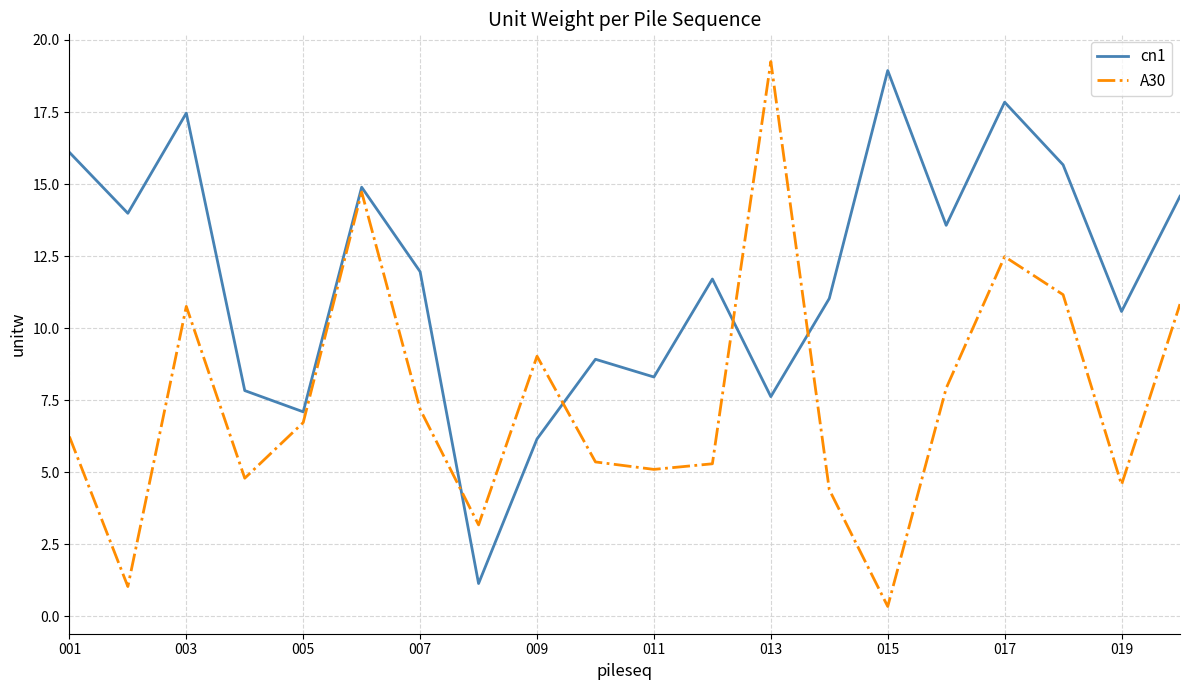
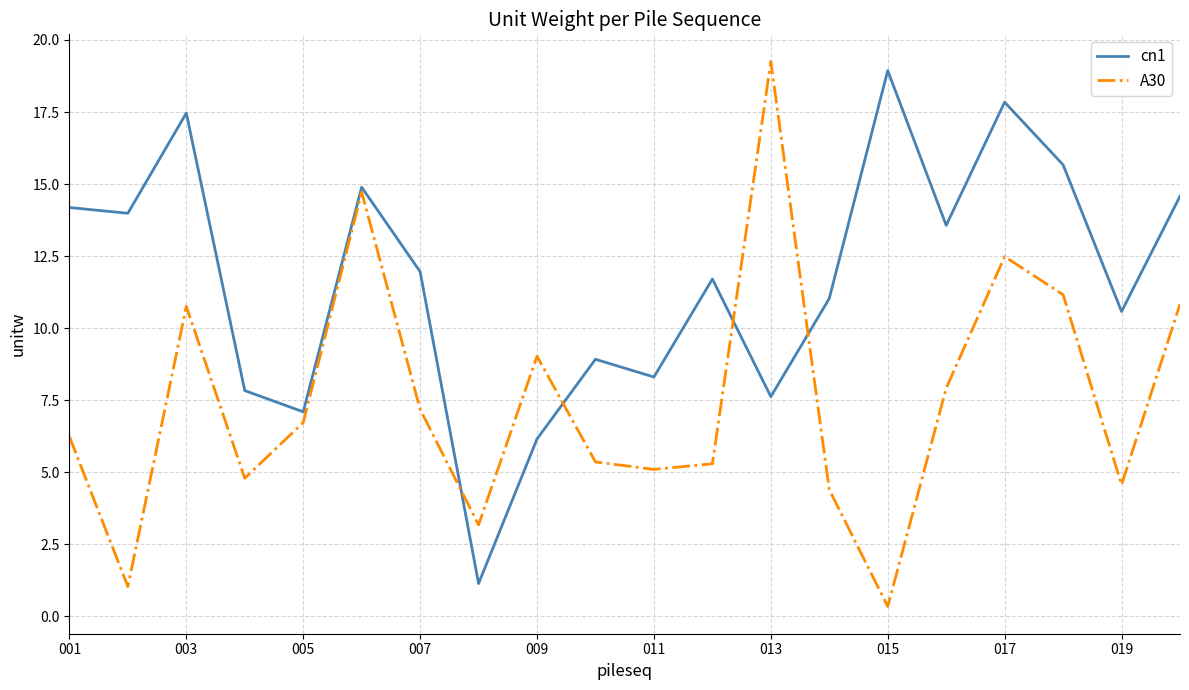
  {
    "cn1": {
-     "001": 16.1,
+     "001": 14.2,
      "003": 17.5,
      "005": 7.1,
      "007": 12.0,
      "009": 6.2,
      "011": 8.3,
      "013": 7.6,
      "015": 18.9,
      "017": 17.8,
      "019": 10.6
    },
    "A30": {
      "001": 6.2,
      "003": 10.8,
      "005": 6.7,
      "007": 7.2,
      "009": 9.0,
      "011": 5.1,
      "013": 19.3,
      "015": 0.3,
      "017": 12.5,
      "019": 4.6
    }
  }
